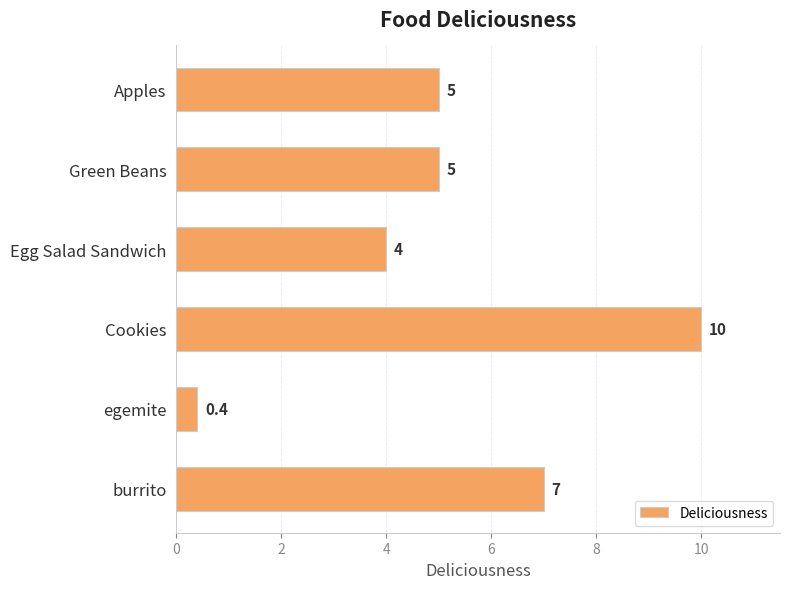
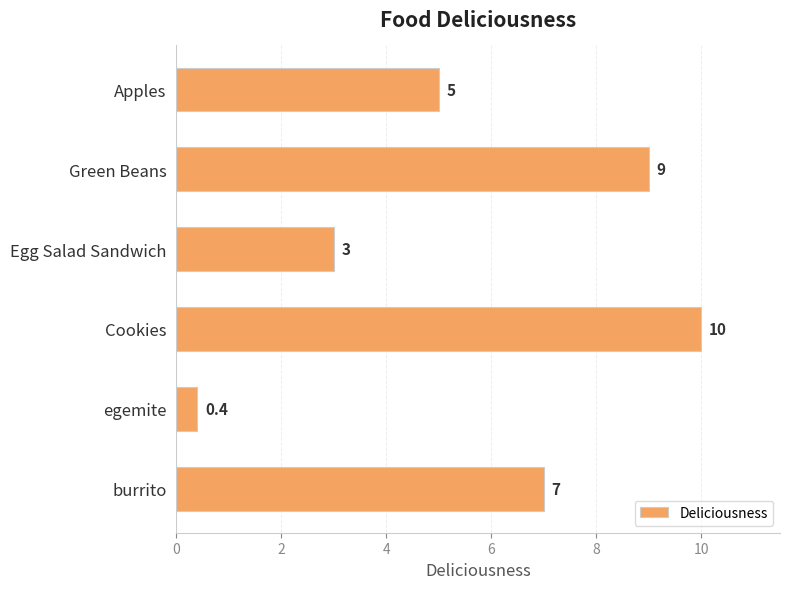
  {
    "Apples": 5,
-   "Green Beans": 5,
-   "Egg Salad Sandwich": 4,
+   "Green Beans": 9,
+   "Egg Salad Sandwich": 3,
    "Cookies": 10,
    "egemite": 0.4,
    "burrito": 7
  }
